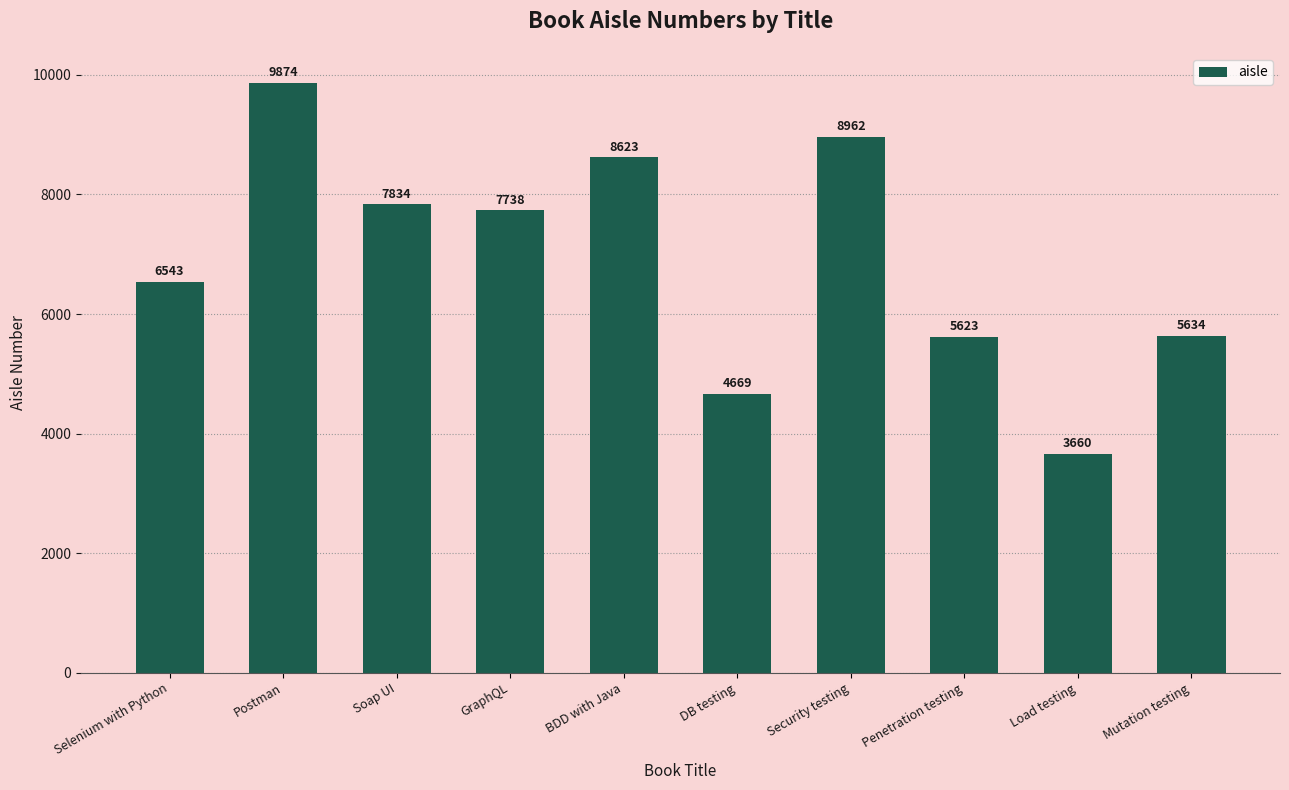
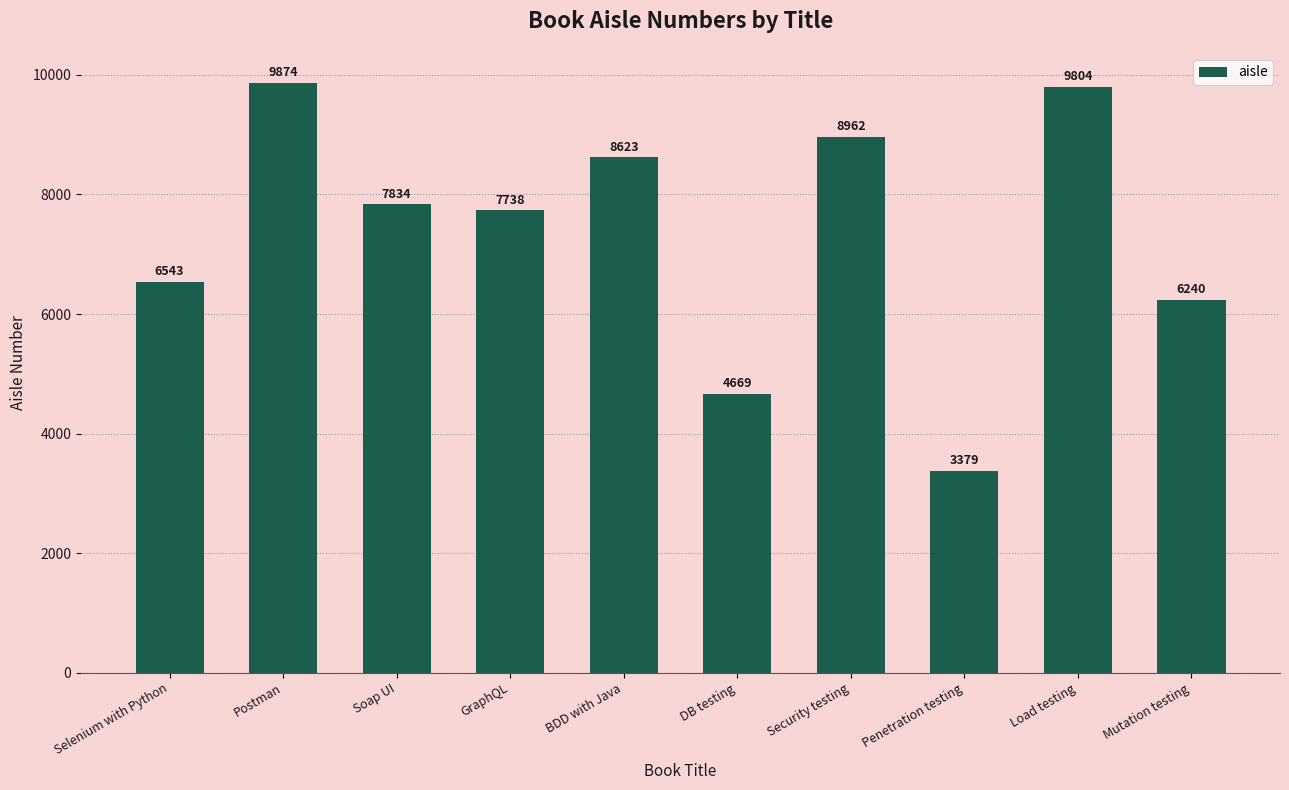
  {
    "Selenium with Python": 6543,
    "Postman": 9874,
    "Soap UI": 7834,
    "GraphQL": 7738,
    "BDD with Java": 8623,
    "DB testing": 4669,
    "Security testing": 8962,
-   "Penetration testing": 5623,
-   "Load testing": 3660,
-   "Mutation testing": 5634
+   "Penetration testing": 3379,
+   "Load testing": 9804,
+   "Mutation testing": 6240
  }
